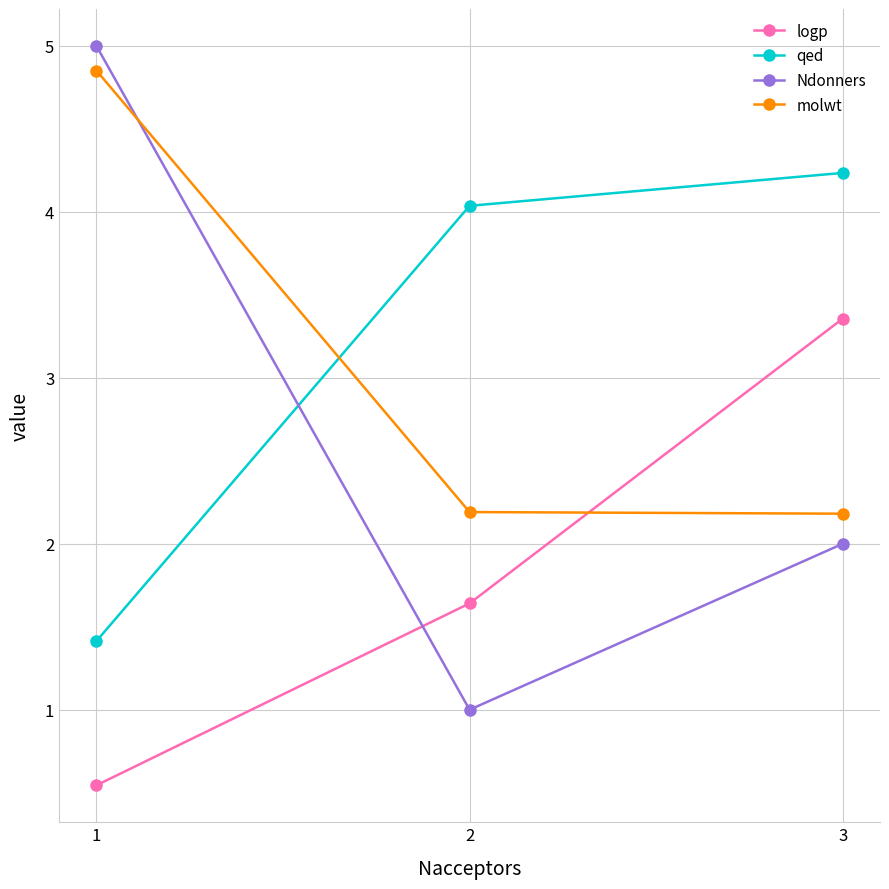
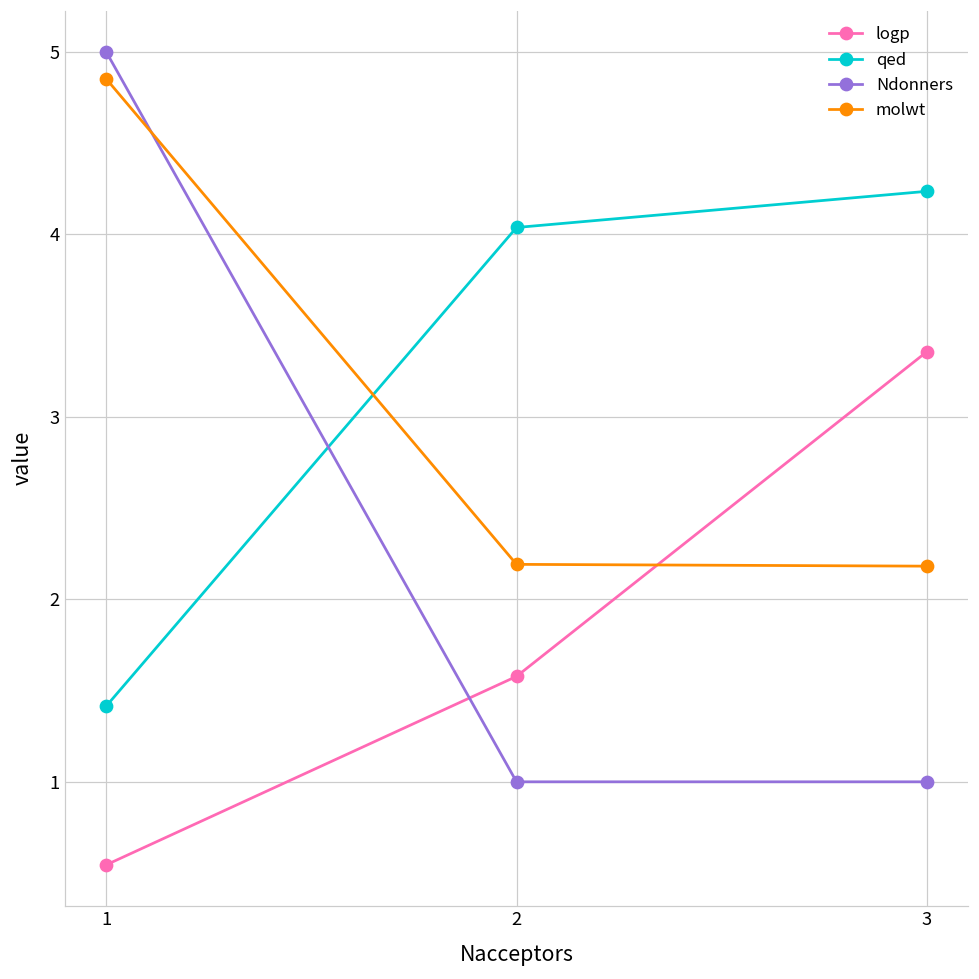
  {
    "logp": {
      "1": 0.54,
-     "2": 1.64,
+     "2": 1.58,
      "3": 3.36
    },
    "qed": {
      "1": 1.41,
      "2": 4.04,
      "3": 4.24
    },
    "Ndonners": {
      "1": 5,
      "2": 1,
-     "3": 2
+     "3": 1
    },
    "molwt": {
      "1": 4.85,
      "2": 2.19,
      "3": 2.18
    }
  }
